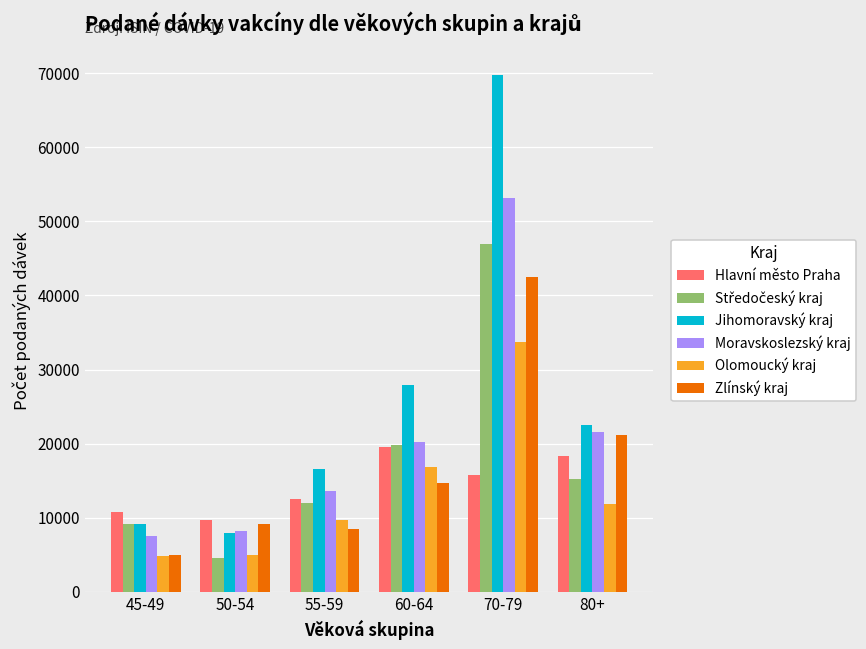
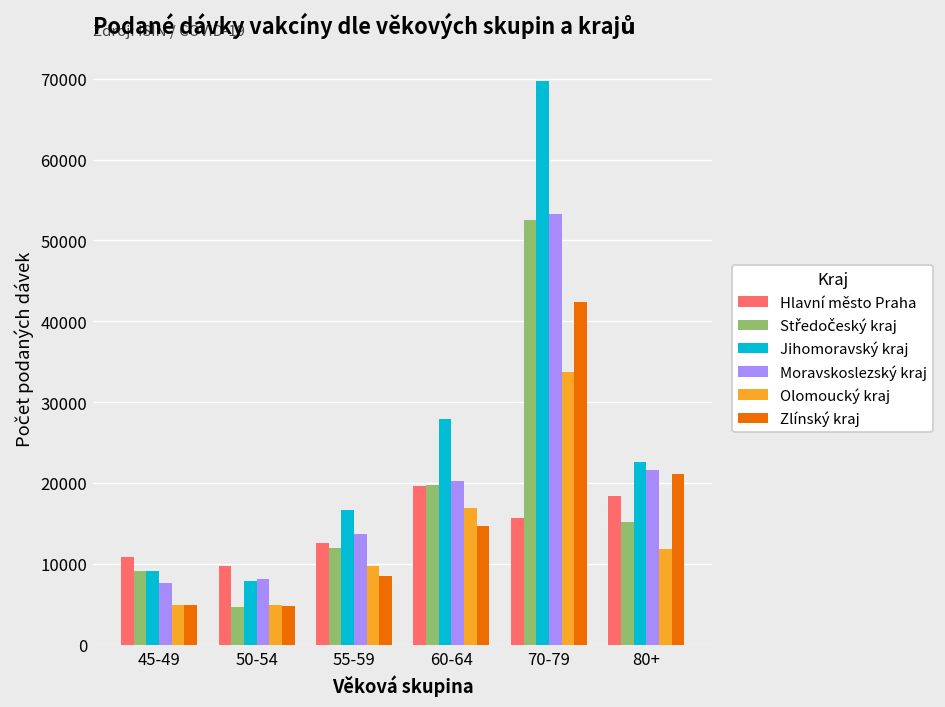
  {
    "Hlavní město Praha": {
      "45-49": 11000,
      "50-54": 10000,
      "55-59": 13000,
      "60-64": 20000,
      "70-79": 16000,
      "80+": 18000
    },
    "Středočeský kraj": {
      "45-49": 9000,
      "50-54": 5000,
      "55-59": 12000,
      "60-64": 20000,
-     "70-79": 47000,
+     "70-79": 53000,
      "80+": 15000
    },
    "Jihomoravský kraj": {
      "45-49": 9000,
      "50-54": 8000,
      "55-59": 17000,
      "60-64": 28000,
      "70-79": 70000,
      "80+": 23000
    },
    "Moravskoslezský kraj": {
      "45-49": 8000,
      "50-54": 8000,
      "55-59": 14000,
      "60-64": 20000,
      "70-79": 53000,
      "80+": 22000
    },
    "Olomoucký kraj": {
      "45-49": 5000,
      "50-54": 5000,
      "55-59": 10000,
      "60-64": 17000,
      "70-79": 34000,
      "80+": 12000
    },
    "Zlínský kraj": {
      "45-49": 5000,
-     "50-54": 9000,
+     "50-54": 5000,
      "55-59": 8000,
      "60-64": 15000,
      "70-79": 42000,
      "80+": 21000
    }
  }
